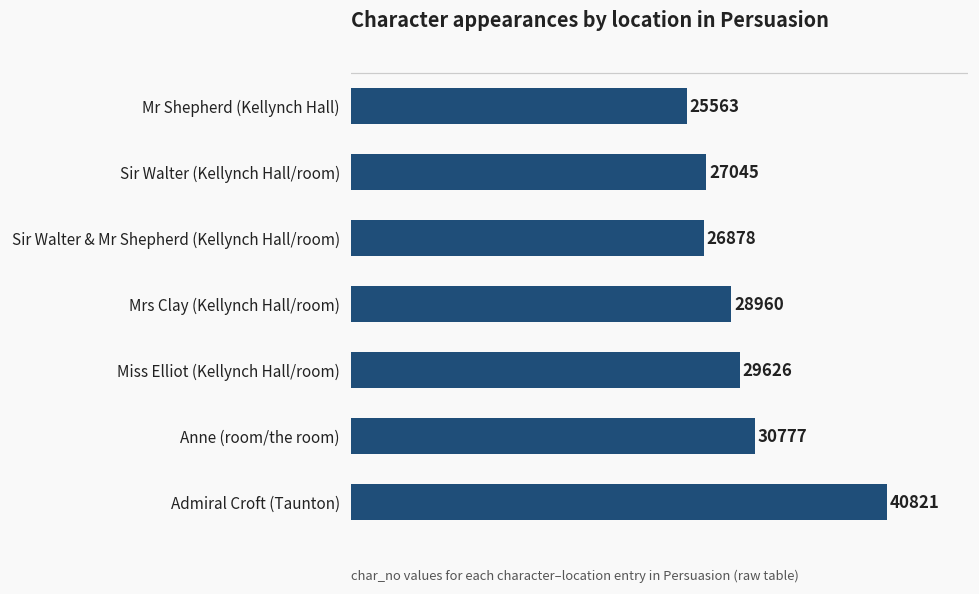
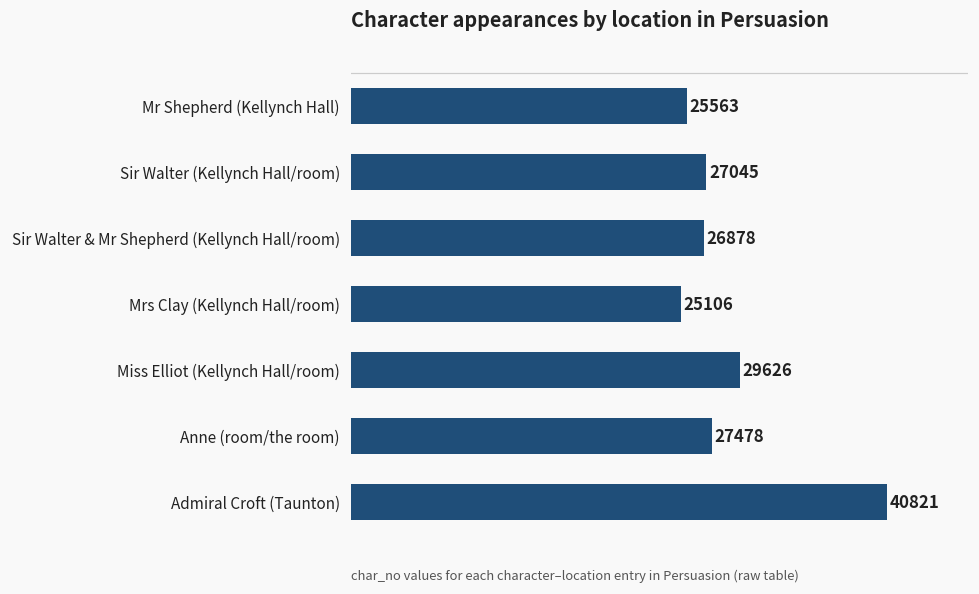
  {
    "Mr Shepherd (Kellynch Hall)": 25563,
    "Sir Walter (Kellynch Hall/room)": 27045,
    "Sir Walter & Mr Shepherd (Kellynch Hall/room)": 26878,
-   "Mrs Clay (Kellynch Hall/room)": 28960,
+   "Mrs Clay (Kellynch Hall/room)": 25106,
    "Miss Elliot (Kellynch Hall/room)": 29626,
-   "Anne (room/the room)": 30777,
+   "Anne (room/the room)": 27478,
    "Admiral Croft (Taunton)": 40821
  }
